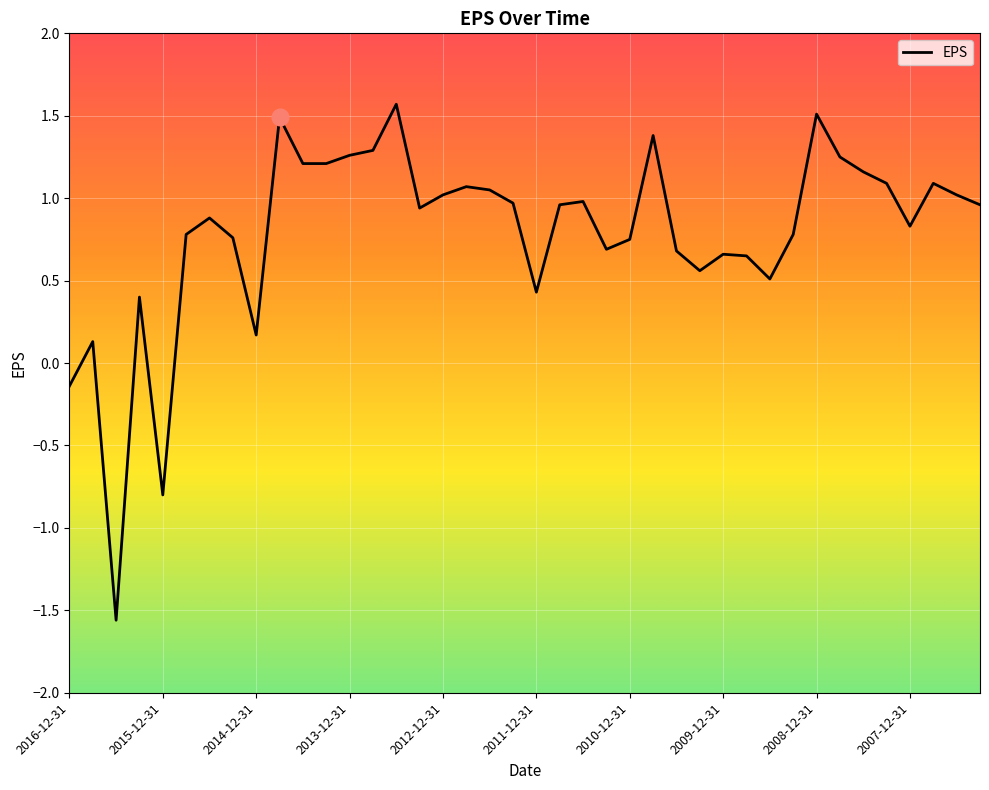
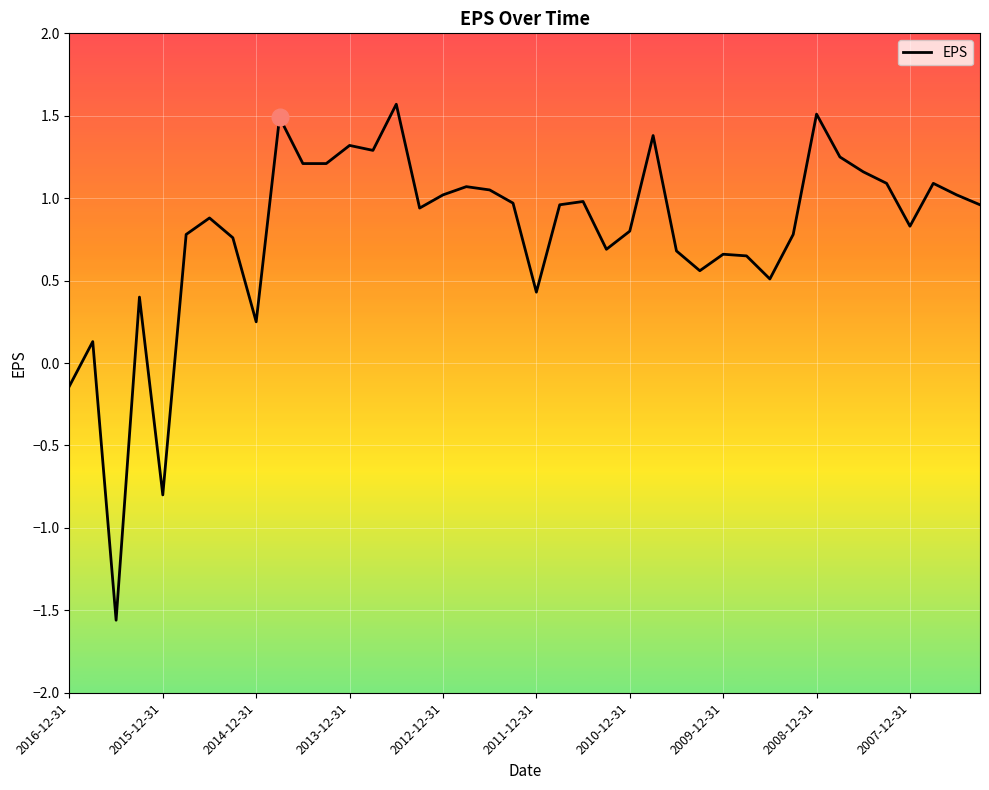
  {
    "EPS": {
      "2016-12-31": -0.14,
      "2015-12-31": -0.80,
-     "2014-12-31": 0.17,
-     "2013-12-31": 1.26,
+     "2014-12-31": 0.25,
+     "2013-12-31": 1.32,
      "2012-12-31": 1.02,
      "2011-12-31": 0.43,
-     "2010-12-31": 0.75,
+     "2010-12-31": 0.80,
      "2009-12-31": 0.66,
      "2008-12-31": 1.51,
      "2007-12-31": 0.83
    }
  }
